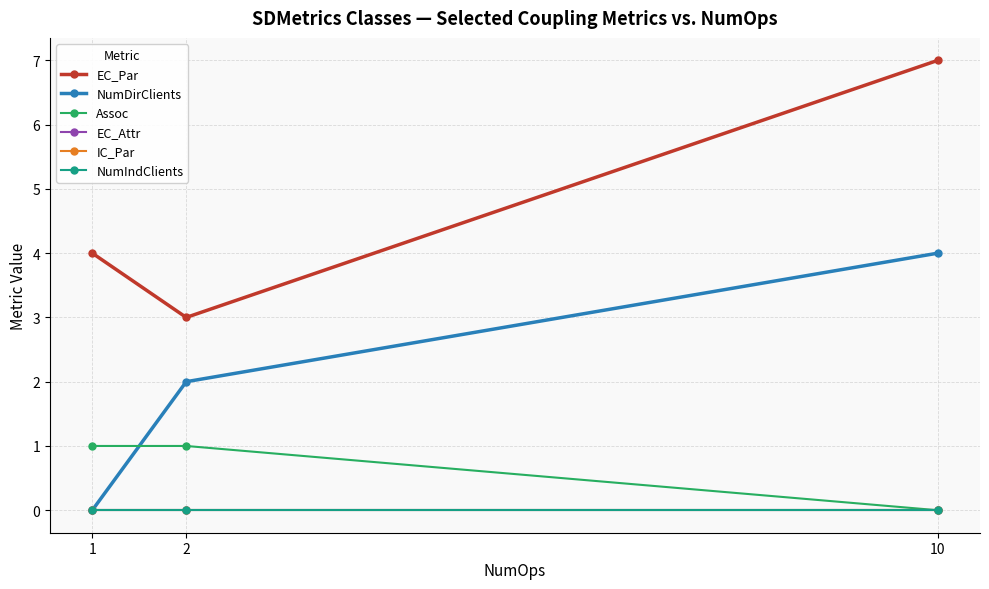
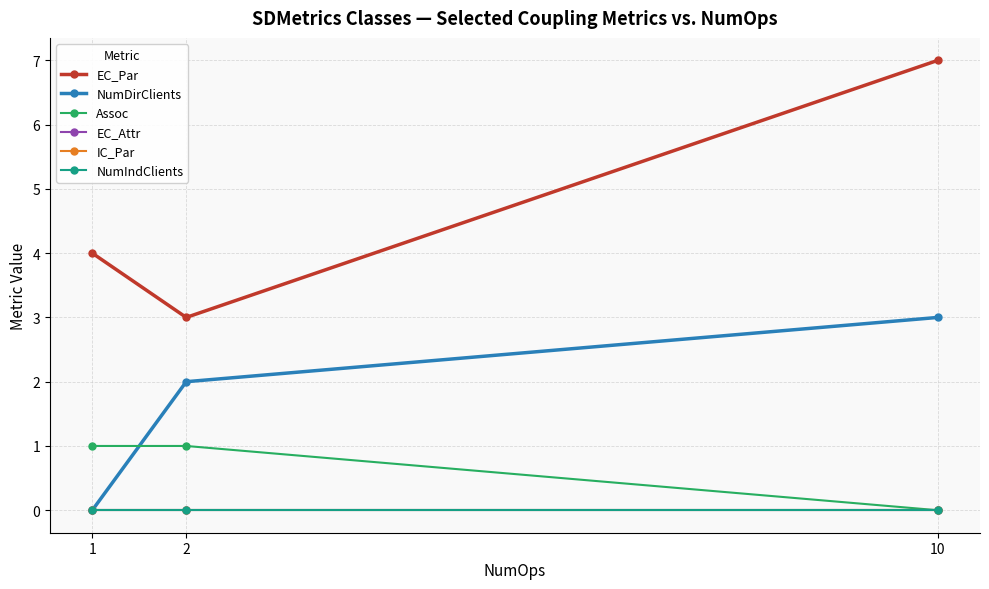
  {
    "EC_Par": {
      "1": 4,
      "2": 3,
      "10": 7
    },
    "NumDirClients": {
      "2": 2,
-     "10": 4
+     "10": 3
    }
  }
